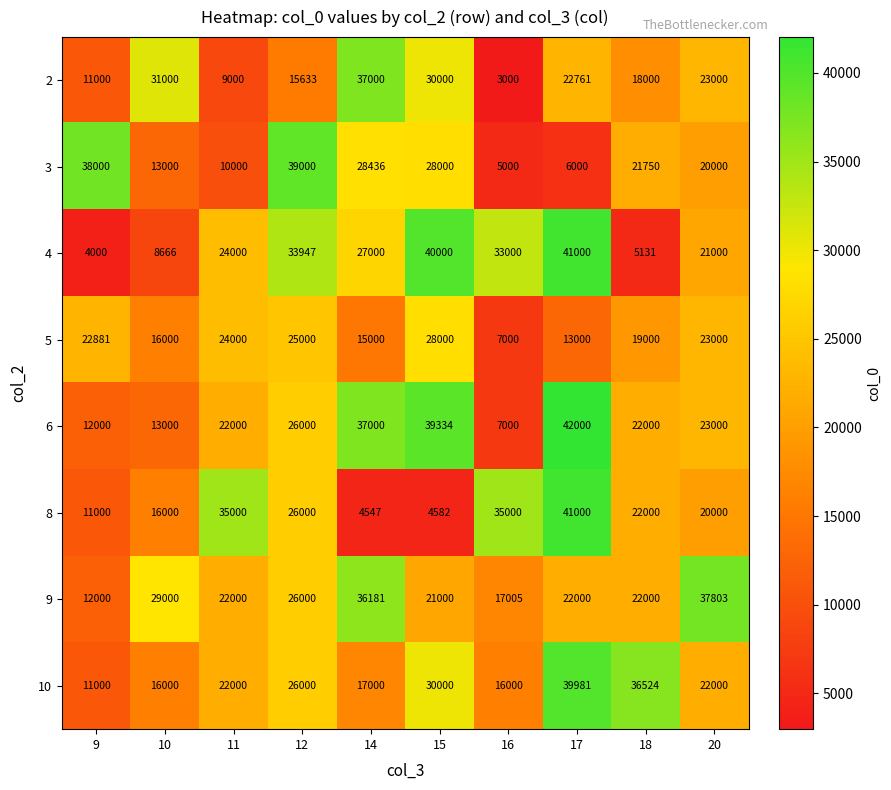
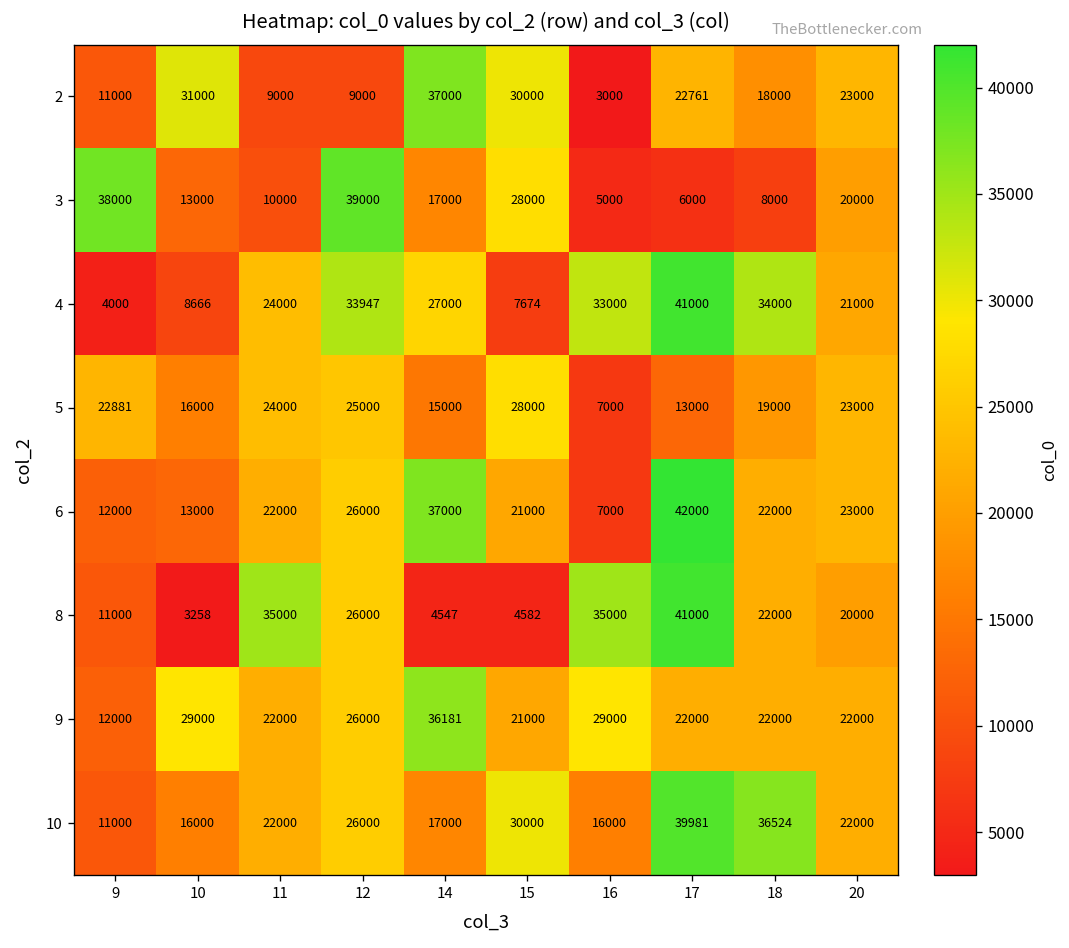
  {
    "2": {
      "9": 11000,
      "10": 31000,
      "11": 9000,
-     "12": 15633,
+     "12": 9000,
      "14": 37000,
      "15": 30000,
      "16": 3000,
      "17": 22761,
      "18": 18000,
      "20": 23000
    },
    "3": {
      "9": 38000,
      "10": 13000,
      "11": 10000,
      "12": 39000,
-     "14": 28436,
+     "14": 17000,
      "15": 28000,
      "16": 5000,
      "17": 6000,
-     "18": 21750,
+     "18": 8000,
      "20": 20000
    },
    "4": {
      "9": 4000,
      "10": 8666,
      "11": 24000,
      "12": 33947,
      "14": 27000,
-     "15": 40000,
+     "15": 7674,
      "16": 33000,
      "17": 41000,
-     "18": 5131,
+     "18": 34000,
      "20": 21000
    },
    "5": {
      "9": 22881,
      "10": 16000,
      "11": 24000,
      "12": 25000,
      "14": 15000,
      "15": 28000,
      "16": 7000,
      "17": 13000,
      "18": 19000,
      "20": 23000
    },
    "6": {
      "9": 12000,
      "10": 13000,
      "11": 22000,
      "12": 26000,
      "14": 37000,
-     "15": 39334,
+     "15": 21000,
      "16": 7000,
      "17": 42000,
      "18": 22000,
      "20": 23000
    },
    "8": {
      "9": 11000,
-     "10": 16000,
+     "10": 3258,
      "11": 35000,
      "12": 26000,
      "14": 4547,
      "15": 4582,
      "16": 35000,
      "17": 41000,
      "18": 22000,
      "20": 20000
    },
    "9": {
      "9": 12000,
      "10": 29000,
      "11": 22000,
      "12": 26000,
      "14": 36181,
      "15": 21000,
-     "16": 17005,
+     "16": 29000,
      "17": 22000,
      "18": 22000,
-     "20": 37803
+     "20": 22000
    },
    "10": {
      "9": 11000,
      "10": 16000,
      "11": 22000,
      "12": 26000,
      "14": 17000,
      "15": 30000,
      "16": 16000,
      "17": 39981,
      "18": 36524,
      "20": 22000
    }
  }
